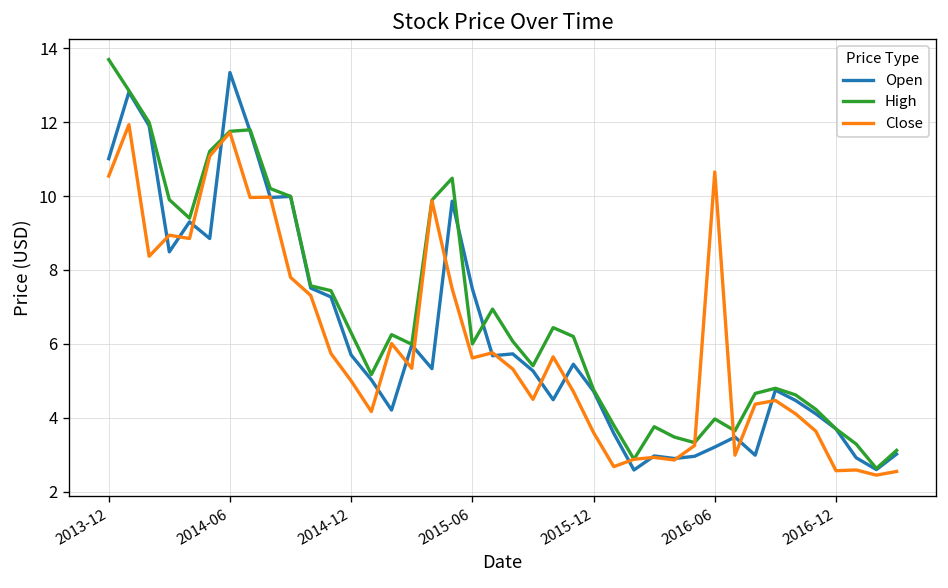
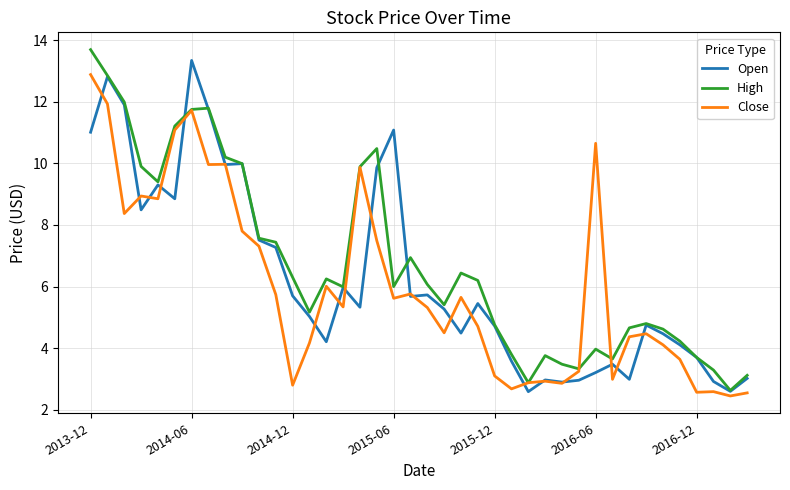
  {
    "Open": {
      "2013-12": 11.0,
      "2014-06": 13.3,
      "2014-12": 5.7,
-     "2015-06": 7.5,
+     "2015-06": 11.1,
      "2016-06": 3.2
    },
    "High": {
      "2013-12": 13.7,
      "2014-12": 6.3,
      "2015-06": 6.0,
      "2016-06": 4.0
    },
    "Close": {
-     "2013-12": 10.5,
-     "2014-12": 5.0,
+     "2013-12": 12.9,
+     "2014-12": 2.8,
      "2015-06": 5.6,
-     "2015-12": 3.6,
+     "2015-12": 3.1,
      "2016-06": 10.7,
      "2016-12": 2.6
    }
  }
